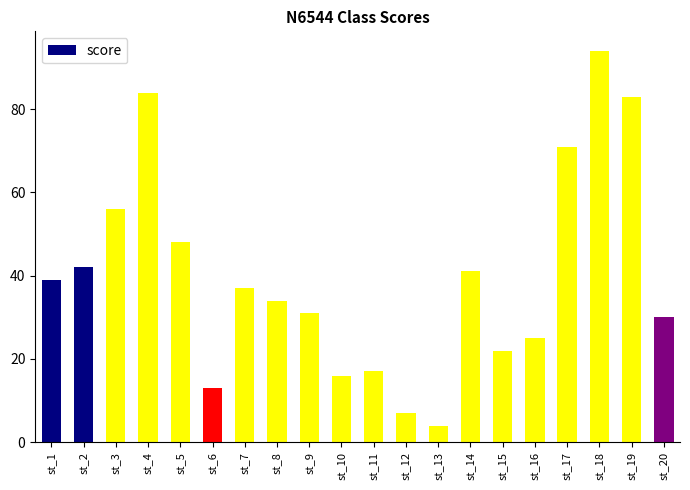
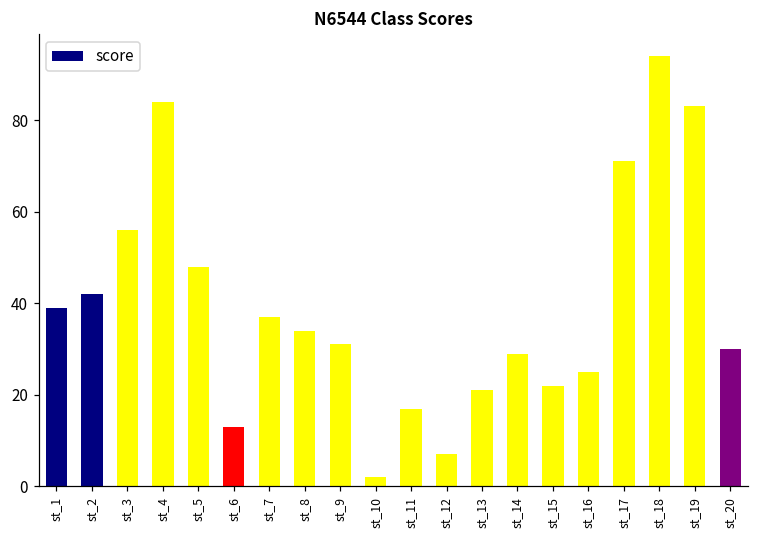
  {
    "st_1": 39,
    "st_2": 42,
    "st_3": 56,
    "st_4": 84,
    "st_5": 48,
    "st_6": 13,
    "st_7": 37,
    "st_8": 34,
    "st_9": 31,
-   "st_10": 16,
+   "st_10": 2,
    "st_11": 17,
    "st_12": 7,
-   "st_13": 4,
-   "st_14": 41,
+   "st_13": 21,
+   "st_14": 29,
    "st_15": 22,
    "st_16": 25,
    "st_17": 71,
    "st_18": 94,
    "st_19": 83,
    "st_20": 30
  }
